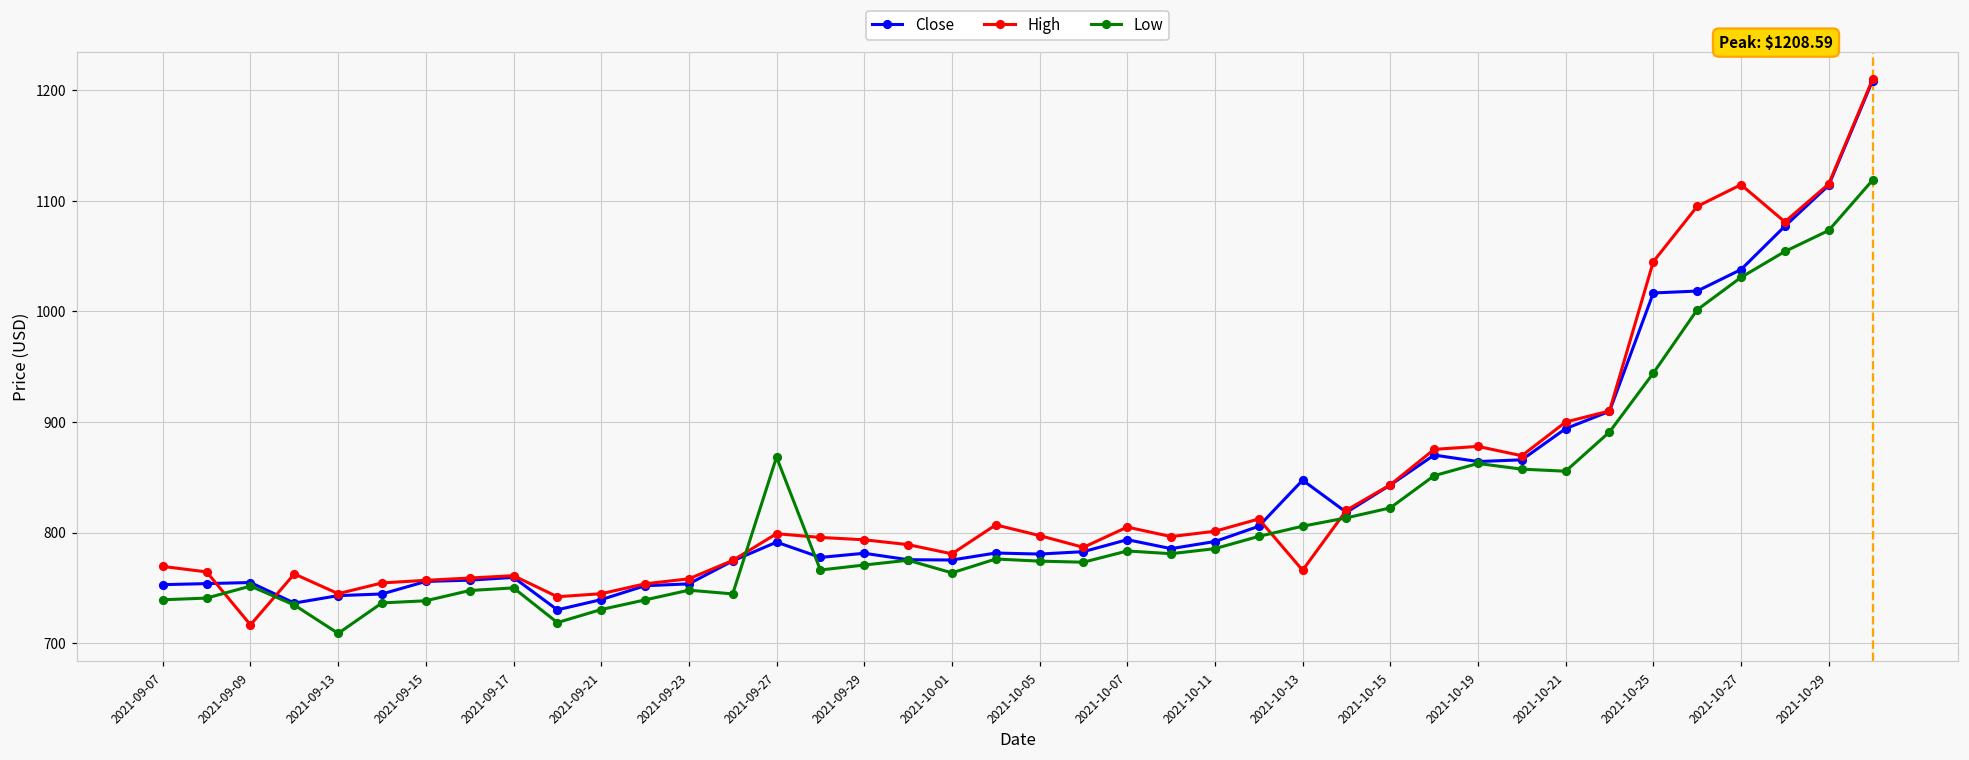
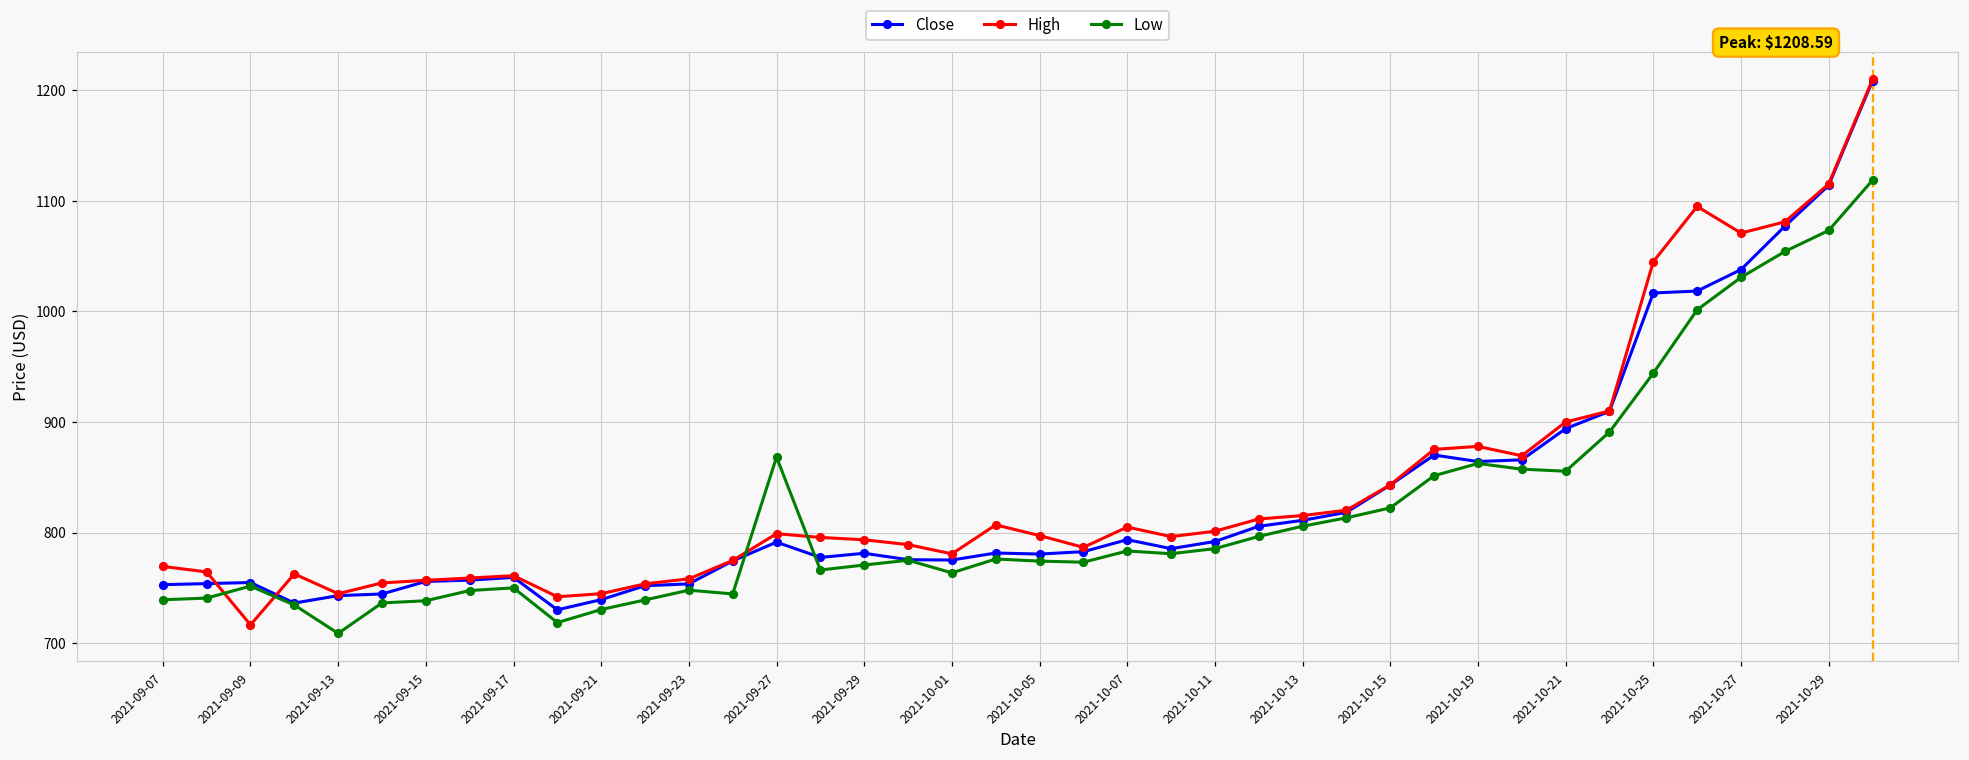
  {
    "Close": {
      "2021-09-07": 753,
      "2021-09-09": 755,
      "2021-09-21": 739,
      "2021-09-23": 754,
      "2021-09-27": 791,
      "2021-09-29": 781,
      "2021-10-01": 775,
      "2021-10-05": 781,
      "2021-10-07": 794,
      "2021-10-11": 792,
-     "2021-10-13": 847,
+     "2021-10-13": 811,
      "2021-10-21": 894,
      "2021-10-25": 1017,
      "2021-10-27": 1038
    },
    "High": {
      "2021-09-07": 769,
      "2021-09-09": 717,
      "2021-09-21": 745,
      "2021-09-23": 758,
      "2021-09-27": 799,
      "2021-09-29": 794,
      "2021-10-01": 781,
      "2021-10-05": 797,
      "2021-10-07": 805,
      "2021-10-11": 801,
-     "2021-10-13": 766,
+     "2021-10-13": 815,
      "2021-10-19": 878,
      "2021-10-21": 900,
      "2021-10-25": 1045,
-     "2021-10-27": 1115
+     "2021-10-27": 1071
    },
    "Low": {
      "2021-09-07": 739,
      "2021-09-09": 752,
      "2021-09-13": 709,
      "2021-09-15": 738,
      "2021-09-17": 750,
      "2021-09-21": 730,
      "2021-09-23": 748,
      "2021-09-27": 868,
      "2021-09-29": 771,
      "2021-10-01": 764,
      "2021-10-05": 774,
      "2021-10-07": 783,
      "2021-10-11": 786,
      "2021-10-13": 806,
      "2021-10-15": 822,
      "2021-10-21": 856,
      "2021-10-25": 944,
      "2021-10-27": 1031,
      "2021-10-29": 1073
    }
  }
